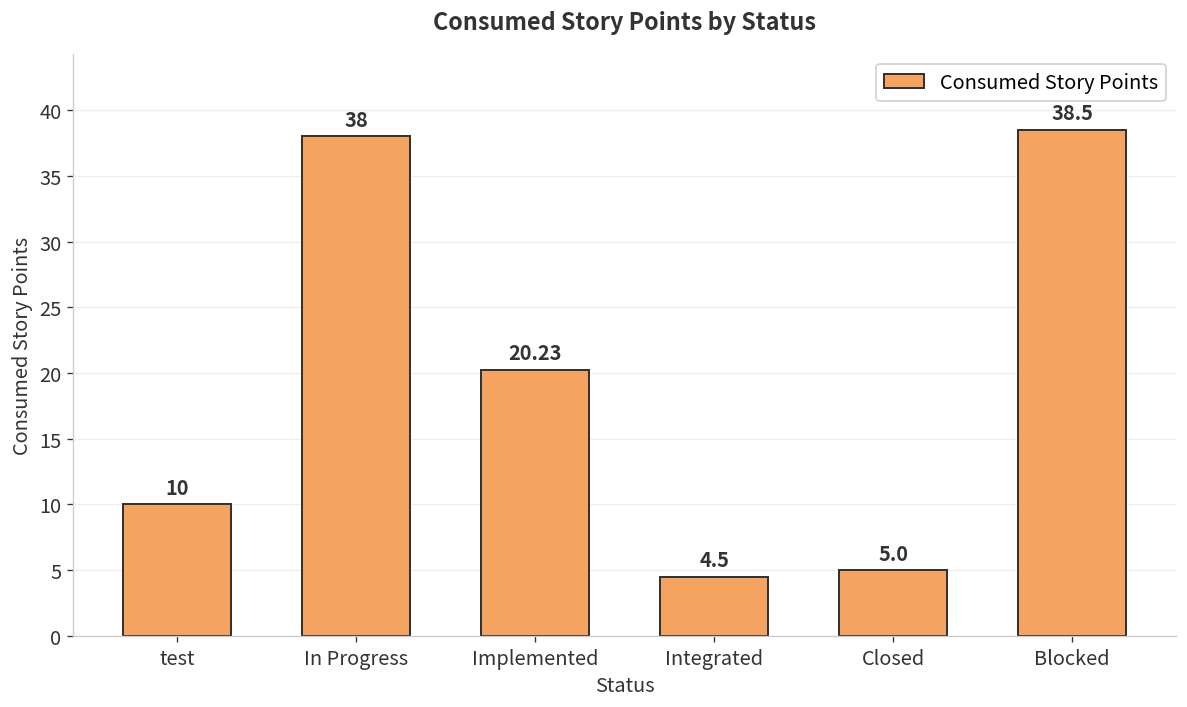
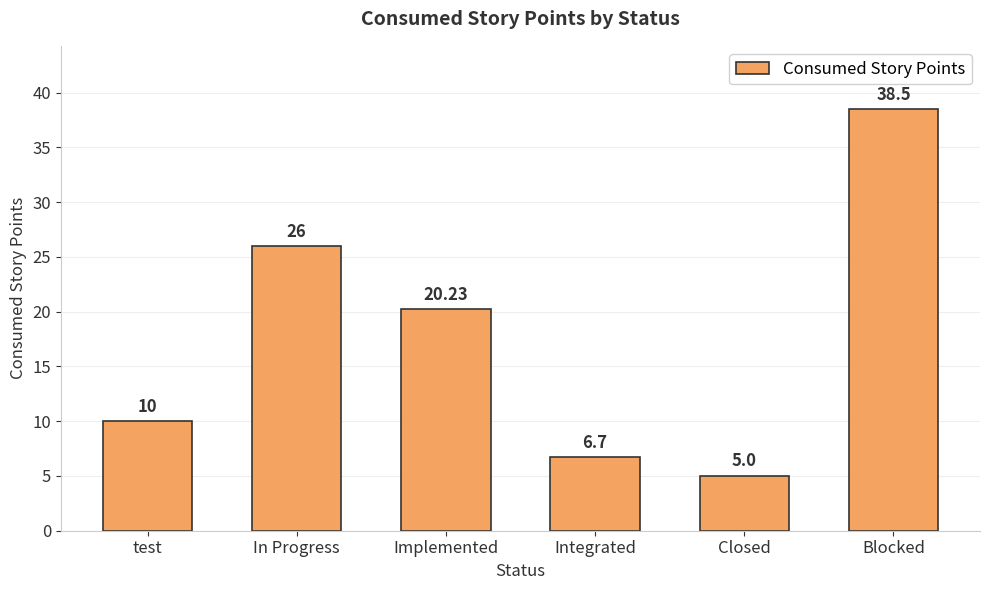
  {
    "test": 10,
-   "In Progress": 38,
+   "In Progress": 26,
    "Implemented": 20.23,
-   "Integrated": 4.5,
+   "Integrated": 6.7,
    "Closed": 5.0,
    "Blocked": 38.5
  }
